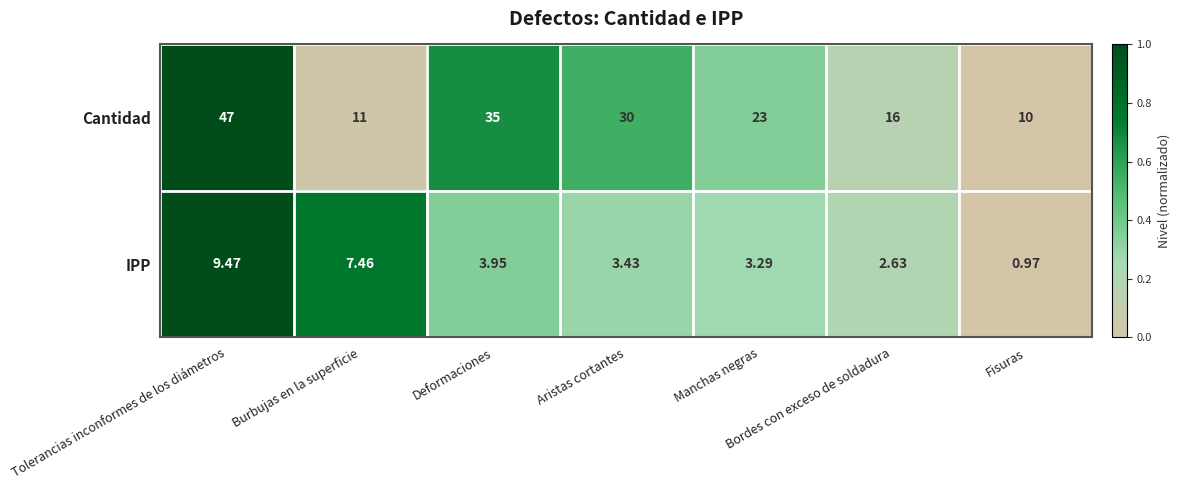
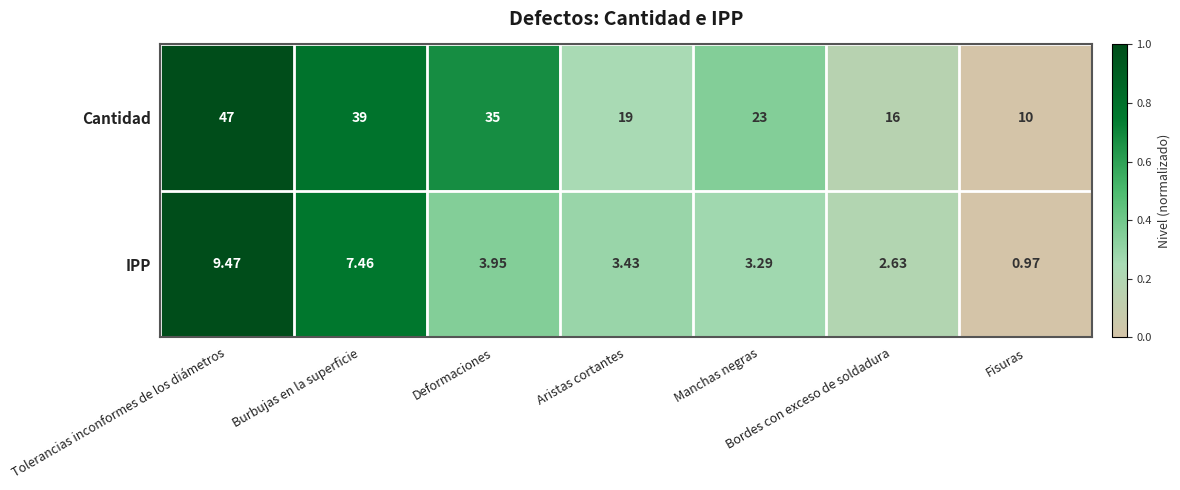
  {
    "Cantidad": {
      "Tolerancias inconformes de los diámetros": 47,
-     "Burbujas en la superficie": 11,
+     "Burbujas en la superficie": 39,
      "Deformaciones": 35,
-     "Aristas cortantes": 30,
+     "Aristas cortantes": 19,
      "Manchas negras": 23,
      "Bordes con exceso de soldadura": 16,
      "Fisuras": 10
    },
    "IPP": {
      "Tolerancias inconformes de los diámetros": 9.47,
      "Burbujas en la superficie": 7.46,
      "Deformaciones": 3.95,
      "Aristas cortantes": 3.43,
      "Manchas negras": 3.29,
      "Bordes con exceso de soldadura": 2.63,
      "Fisuras": 0.97
    }
  }
